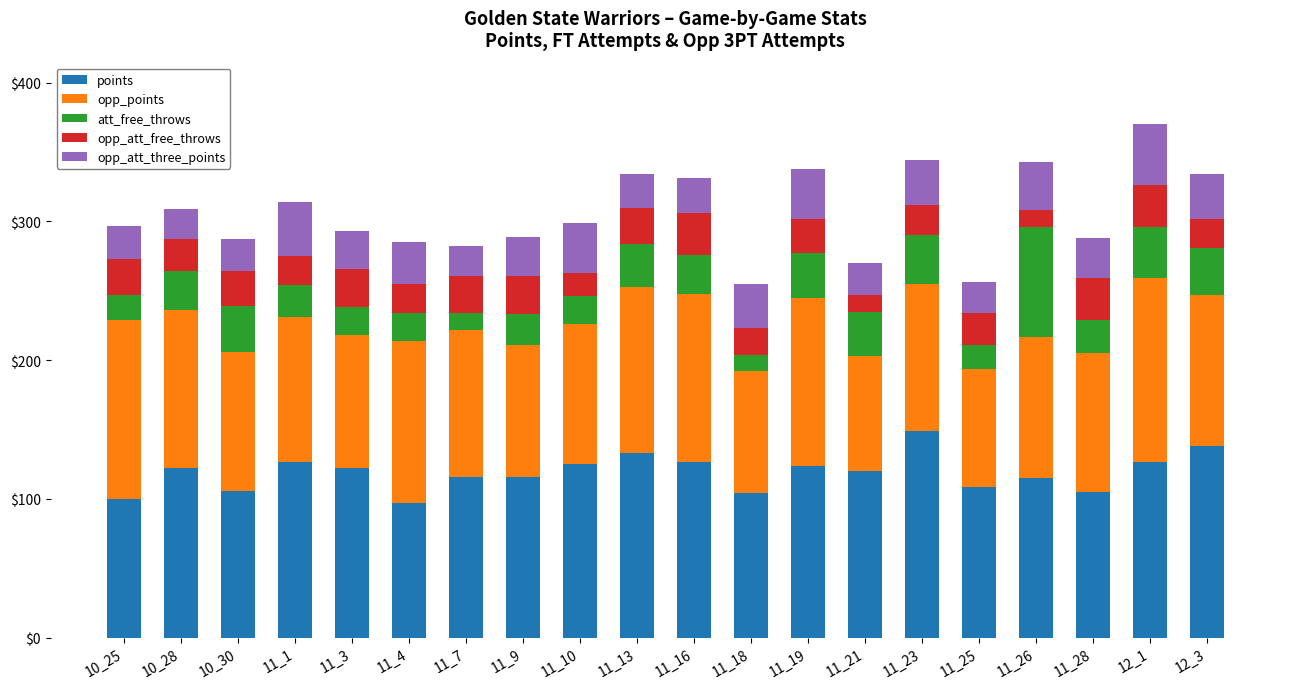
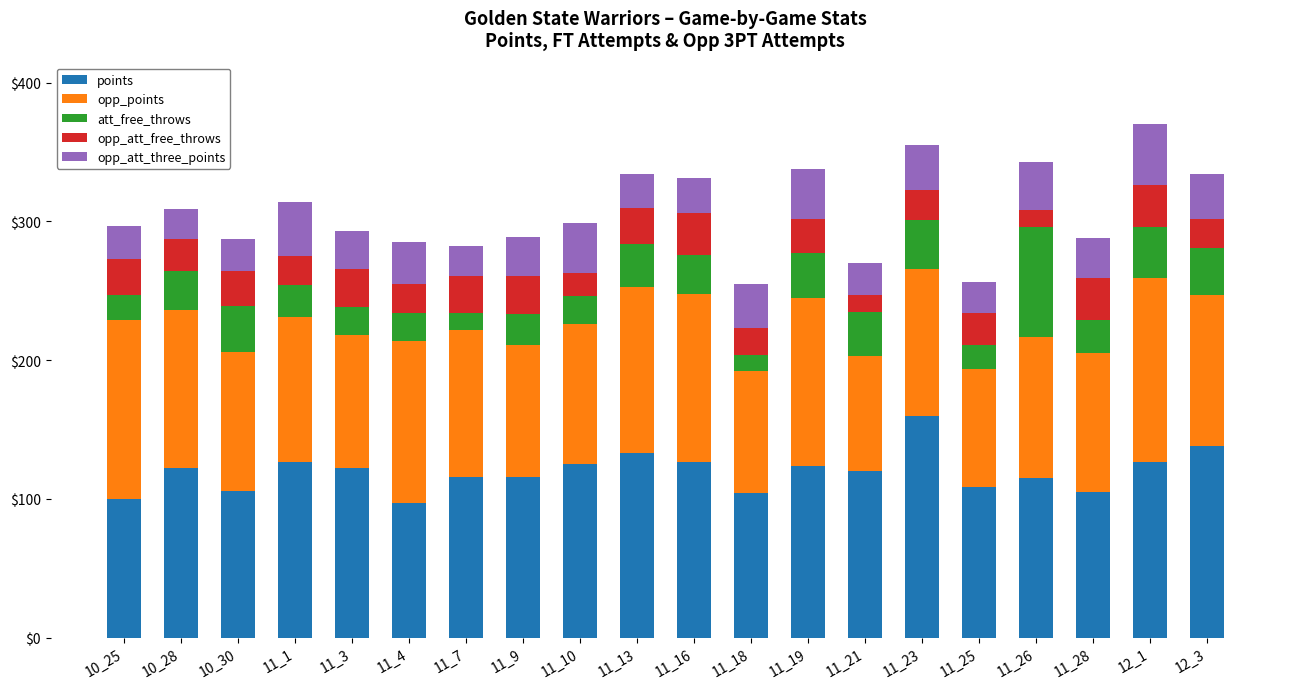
  {
    "points": {
      "10_25": "$100",
      "10_28": "$122",
      "10_30": "$106",
      "11_1": "$127",
      "11_3": "$122",
      "11_4": "$97",
      "11_7": "$116",
      "11_9": "$116",
      "11_10": "$125",
      "11_13": "$133",
      "11_16": "$127",
      "11_18": "$104",
      "11_19": "$124",
      "11_21": "$120",
-     "11_23": "$149",
+     "11_23": "$160",
      "11_25": "$109",
      "11_26": "$115",
      "11_28": "$105",
      "12_1": "$127",
      "12_3": "$138"
    },
    "opp_points": {
      "10_25": "$129",
      "10_28": "$114",
      "10_30": "$100",
      "11_1": "$104",
      "11_3": "$96",
      "11_4": "$117",
      "11_7": "$106",
      "11_9": "$95",
      "11_10": "$101",
      "11_13": "$120",
      "11_16": "$121",
      "11_18": "$88",
      "11_19": "$121",
      "11_21": "$83",
      "11_23": "$106",
      "11_25": "$85",
      "11_26": "$102",
      "11_28": "$100",
      "12_1": "$132",
      "12_3": "$109"
    },
    "att_free_throws": {
      "10_25": "$18",
      "10_28": "$28",
      "10_30": "$33",
      "11_1": "$23",
      "11_3": "$20",
      "11_4": "$20",
      "11_7": "$12",
      "11_9": "$22",
      "11_10": "$20",
      "11_13": "$31",
      "11_16": "$28",
      "11_18": "$12",
      "11_19": "$32",
      "11_21": "$32",
      "11_23": "$35",
      "11_25": "$17",
      "11_26": "$79",
      "11_28": "$24",
      "12_1": "$37",
      "12_3": "$34"
    },
    "opp_att_free_throws": {
      "10_25": "$26",
      "10_28": "$23",
      "10_30": "$25",
      "11_1": "$21",
      "11_3": "$28",
      "11_4": "$21",
      "11_7": "$27",
      "11_9": "$28",
      "11_10": "$17",
      "11_13": "$26",
      "11_16": "$30",
      "11_18": "$19",
      "11_19": "$25",
      "11_21": "$12",
      "11_23": "$22",
      "11_25": "$23",
      "11_26": "$12",
      "11_28": "$30",
      "12_1": "$30",
      "12_3": "$21"
    },
    "opp_att_three_points": {
      "10_25": "$24",
      "10_28": "$22",
      "10_30": "$23",
      "11_1": "$39",
      "11_3": "$27",
      "11_4": "$30",
      "11_7": "$21",
      "11_9": "$28",
      "11_10": "$36",
      "11_13": "$24",
      "11_16": "$25",
      "11_18": "$32",
      "11_19": "$36",
      "11_21": "$23",
      "11_23": "$32",
      "11_25": "$22",
      "11_26": "$35",
      "11_28": "$29",
      "12_1": "$44",
      "12_3": "$32"
    }
  }
